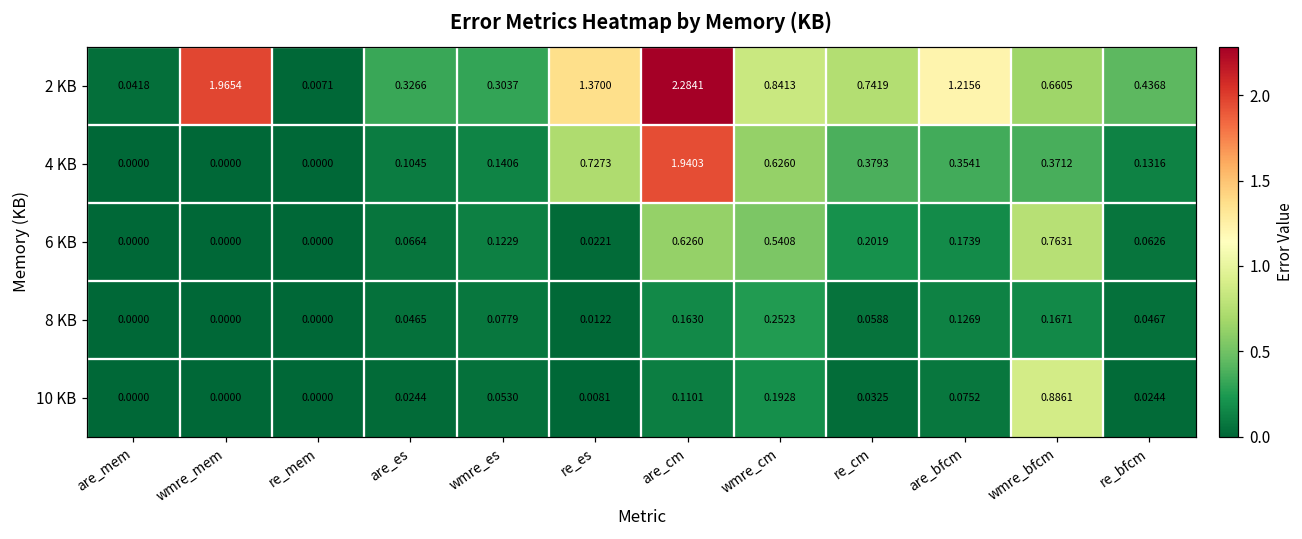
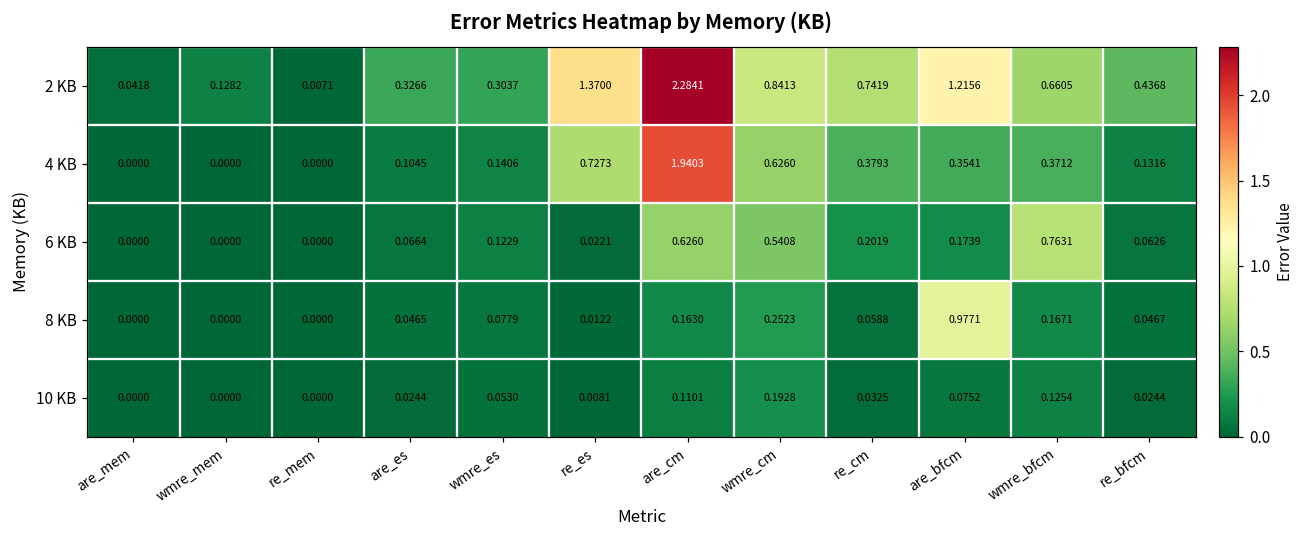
  {
    "2 KB": {
      "are_mem": 0.0418,
-     "wmre_mem": 1.9654,
+     "wmre_mem": 0.1282,
      "re_mem": 0.0071,
      "are_es": 0.3266,
      "wmre_es": 0.3037,
      "re_es": 1.3700,
      "are_cm": 2.2841,
      "wmre_cm": 0.8413,
      "re_cm": 0.7419,
      "are_bfcm": 1.2156,
      "wmre_bfcm": 0.6605,
      "re_bfcm": 0.4368
    },
    "4 KB": {
      "are_mem": 0.0000,
      "wmre_mem": 0.0000,
      "re_mem": 0.0000,
      "are_es": 0.1045,
      "wmre_es": 0.1406,
      "re_es": 0.7273,
      "are_cm": 1.9403,
      "wmre_cm": 0.6260,
      "re_cm": 0.3793,
      "are_bfcm": 0.3541,
      "wmre_bfcm": 0.3712,
      "re_bfcm": 0.1316
    },
    "6 KB": {
      "are_mem": 0.0000,
      "wmre_mem": 0.0000,
      "re_mem": 0.0000,
      "are_es": 0.0664,
      "wmre_es": 0.1229,
      "re_es": 0.0221,
      "are_cm": 0.6260,
      "wmre_cm": 0.5408,
      "re_cm": 0.2019,
      "are_bfcm": 0.1739,
      "wmre_bfcm": 0.7631,
      "re_bfcm": 0.0626
    },
    "8 KB": {
      "are_mem": 0.0000,
      "wmre_mem": 0.0000,
      "re_mem": 0.0000,
      "are_es": 0.0465,
      "wmre_es": 0.0779,
      "re_es": 0.0122,
      "are_cm": 0.1630,
      "wmre_cm": 0.2523,
      "re_cm": 0.0588,
-     "are_bfcm": 0.1269,
+     "are_bfcm": 0.9771,
      "wmre_bfcm": 0.1671,
      "re_bfcm": 0.0467
    },
    "10 KB": {
      "are_mem": 0.0000,
      "wmre_mem": 0.0000,
      "re_mem": 0.0000,
      "are_es": 0.0244,
      "wmre_es": 0.0530,
      "re_es": 0.0081,
      "are_cm": 0.1101,
      "wmre_cm": 0.1928,
      "re_cm": 0.0325,
      "are_bfcm": 0.0752,
-     "wmre_bfcm": 0.8861,
+     "wmre_bfcm": 0.1254,
      "re_bfcm": 0.0244
    }
  }
